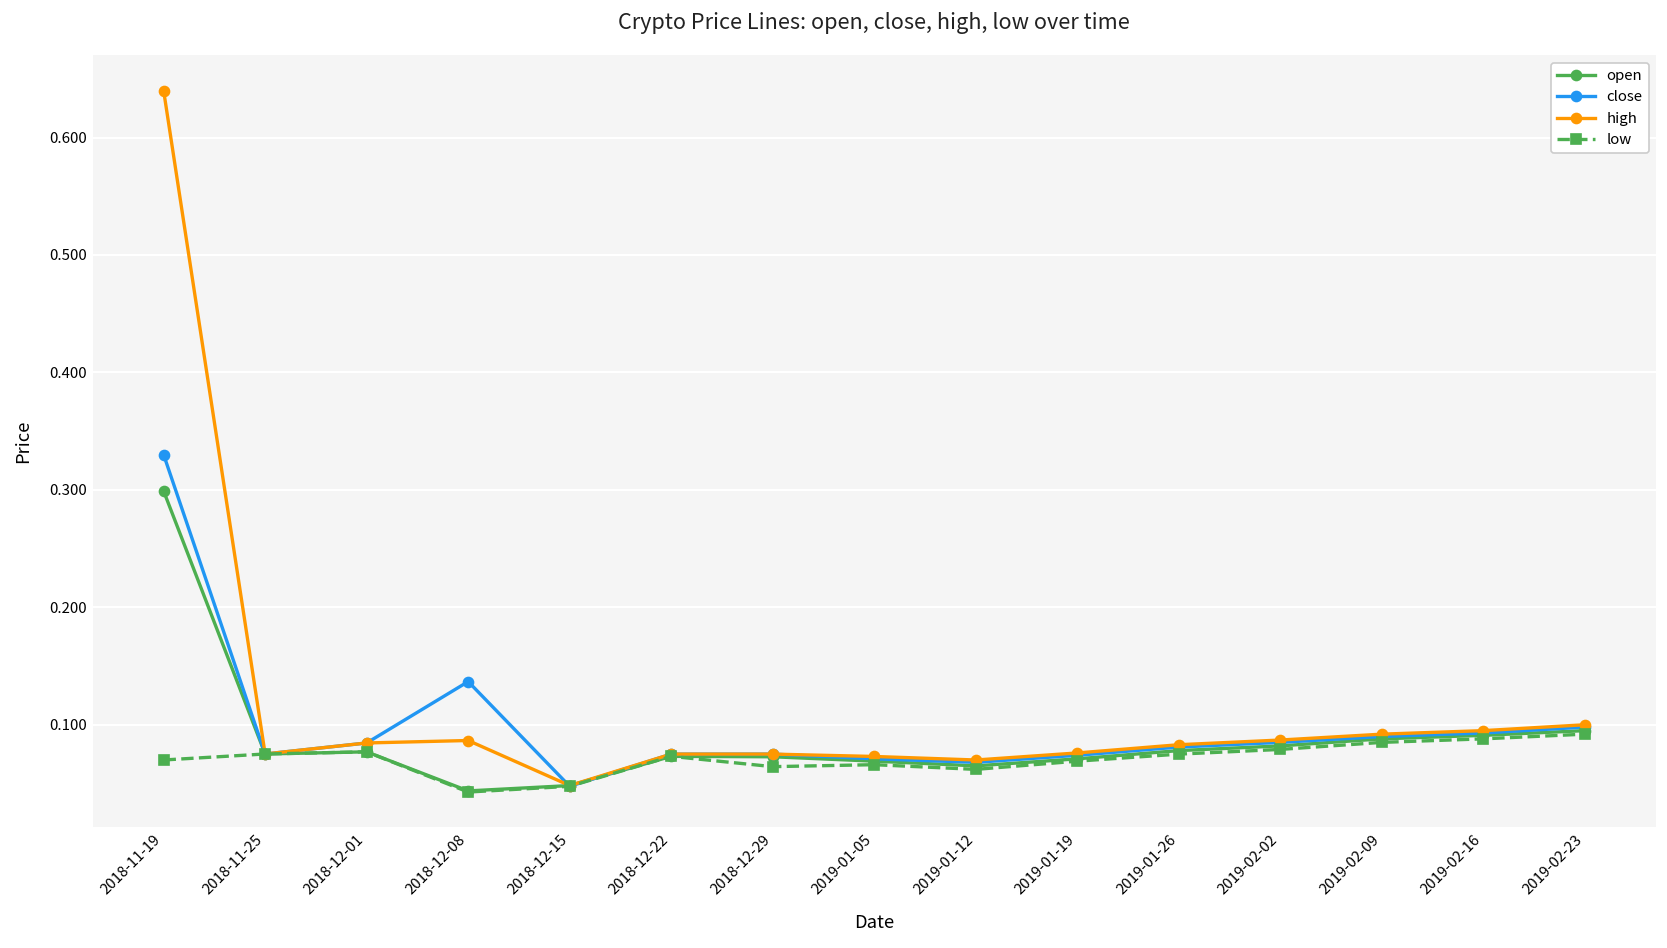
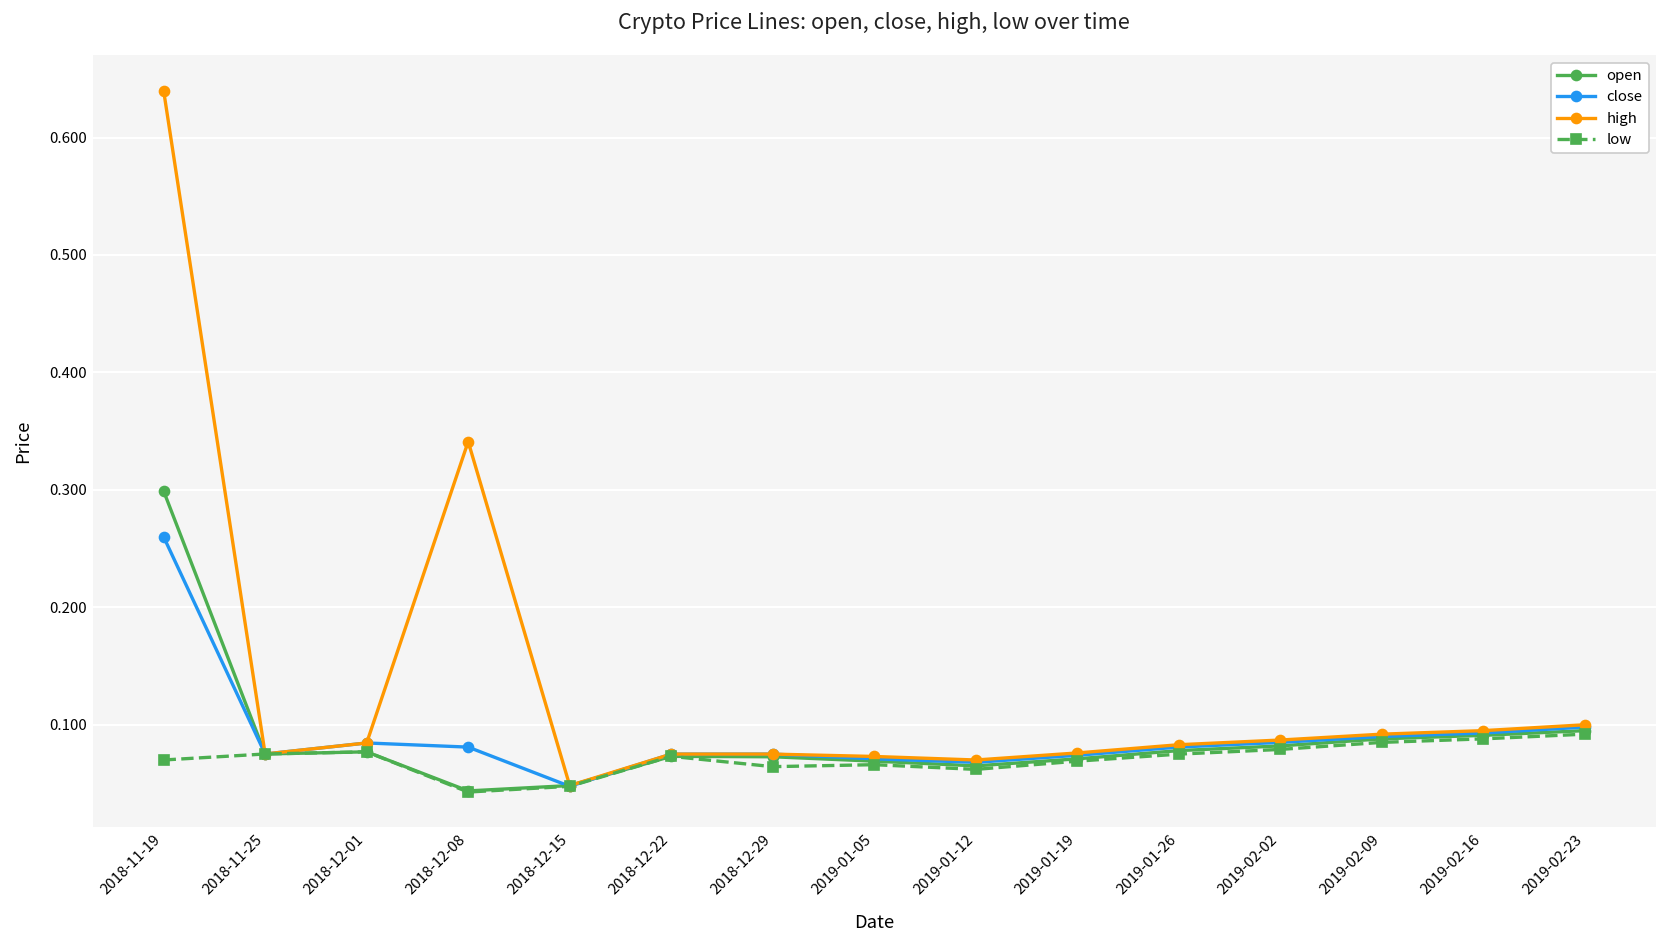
  {
    "close": {
-     "2018-11-19": 0.33,
-     "2018-12-08": 0.14
+     "2018-11-19": 0.26,
+     "2018-12-08": 0.08
    },
    "high": {
      "2018-11-19": 0.64,
-     "2018-12-08": 0.09
+     "2018-12-08": 0.34
    }
  }
